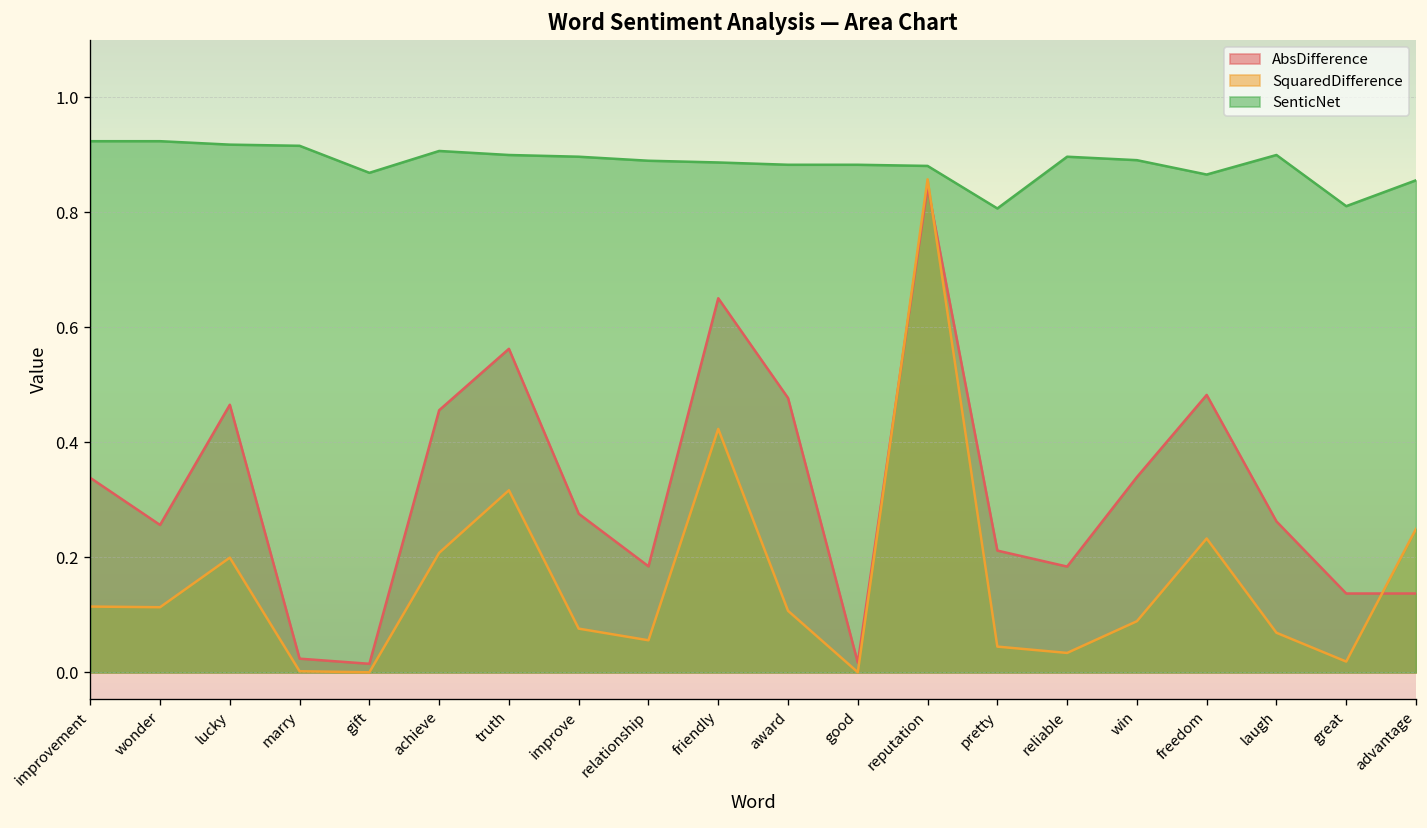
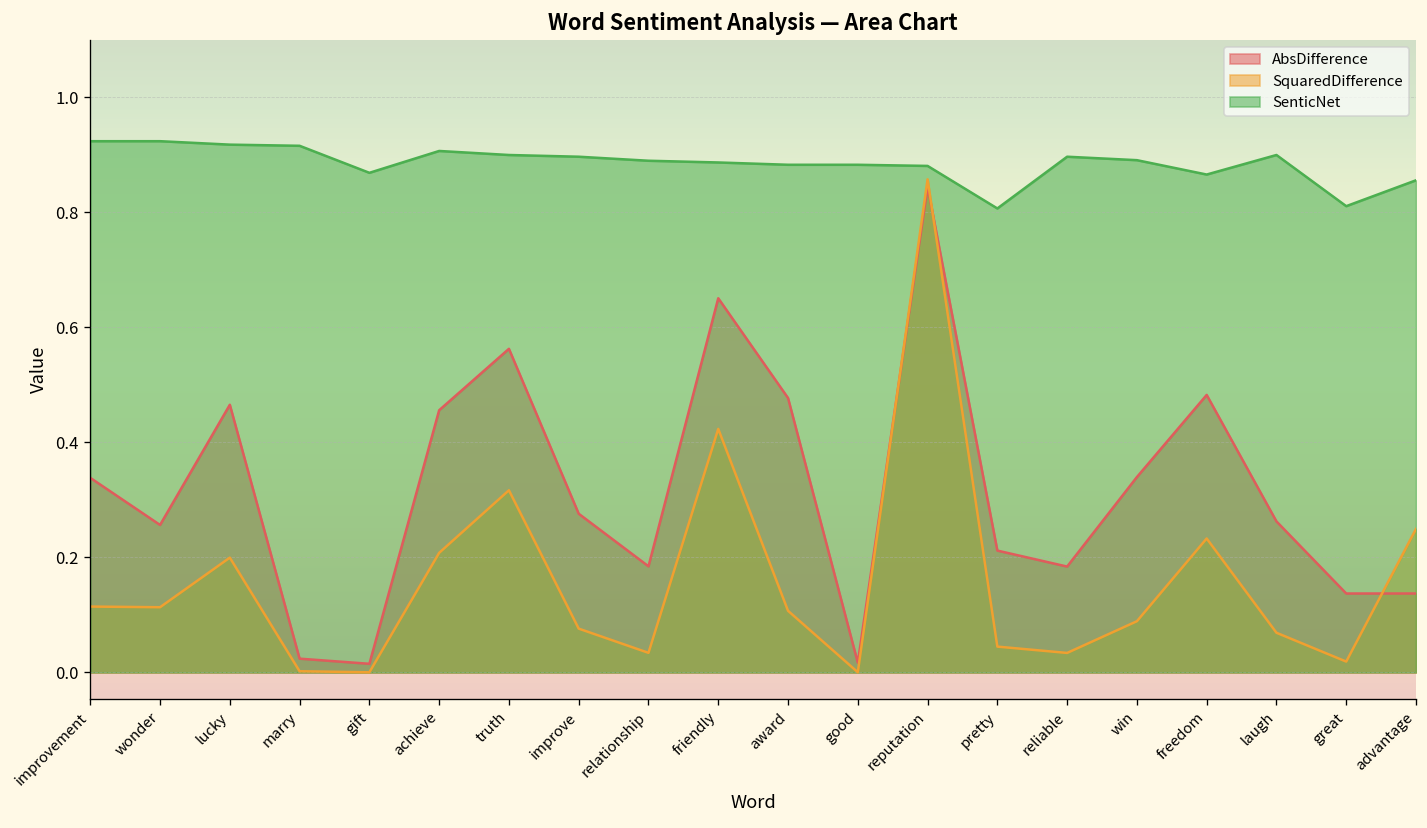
  {
    "AbsDifference": {
      "improvement": 0.34,
      "wonder": 0.26,
      "lucky": 0.47,
      "marry": 0.02,
      "gift": 0.02,
      "achieve": 0.46,
      "truth": 0.56,
      "improve": 0.28,
      "relationship": 0.18,
      "friendly": 0.65,
      "award": 0.48,
      "good": 0.02,
      "reputation": 0.84,
      "pretty": 0.21,
      "reliable": 0.18,
      "win": 0.34,
      "freedom": 0.48,
      "laugh": 0.26,
      "great": 0.14,
      "advantage": 0.14
    },
    "SquaredDifference": {
      "improvement": 0.11,
      "wonder": 0.11,
      "lucky": 0.20,
      "marry": 0.00,
      "gift": 0.00,
      "achieve": 0.21,
      "truth": 0.32,
      "improve": 0.08,
-     "relationship": 0.06,
+     "relationship": 0.03,
      "friendly": 0.42,
      "award": 0.11,
      "good": 0.00,
      "reputation": 0.86,
      "pretty": 0.04,
      "reliable": 0.03,
      "win": 0.09,
      "freedom": 0.23,
      "laugh": 0.07,
      "great": 0.02,
      "advantage": 0.25
    },
    "SenticNet": {
      "improvement": 0.92,
      "wonder": 0.92,
      "lucky": 0.92,
      "marry": 0.92,
      "gift": 0.87,
      "achieve": 0.91,
      "truth": 0.90,
      "improve": 0.90,
      "relationship": 0.89,
      "friendly": 0.89,
      "award": 0.88,
      "good": 0.88,
      "reputation": 0.88,
      "pretty": 0.81,
      "reliable": 0.90,
      "win": 0.89,
      "freedom": 0.87,
      "laugh": 0.90,
      "great": 0.81,
      "advantage": 0.86
    }
  }
